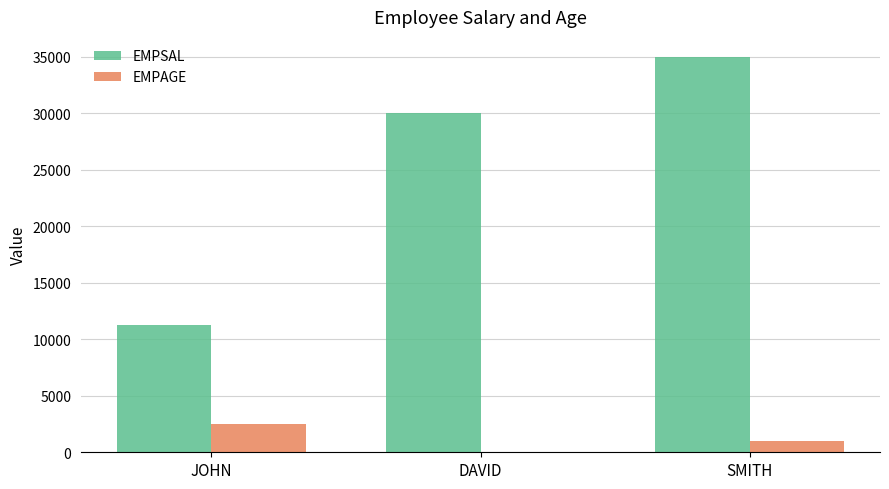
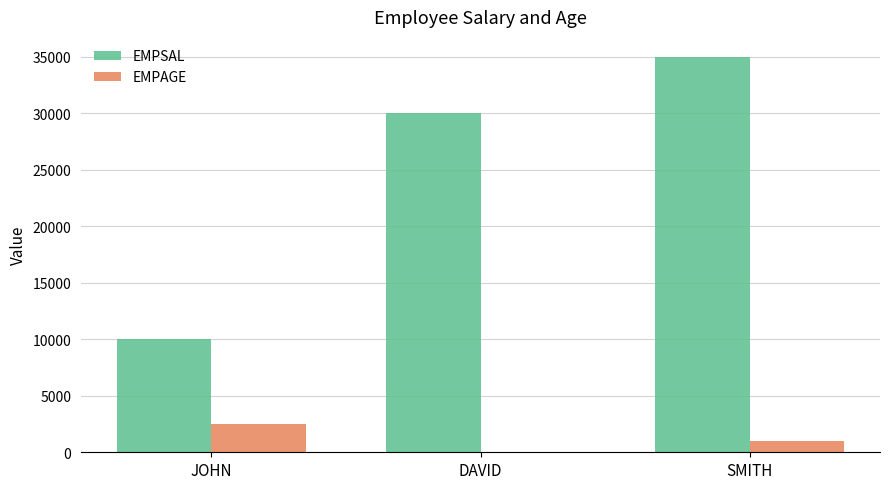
  {
    "EMPSAL": {
-     "JOHN": 11300,
+     "JOHN": 10000,
      "DAVID": 30000,
      "SMITH": 35000
    },
    "EMPAGE": {
      "JOHN": 2500,
      "SMITH": 1000
    }
  }
